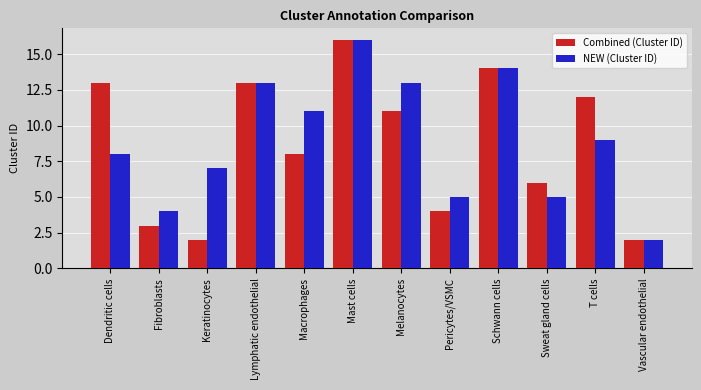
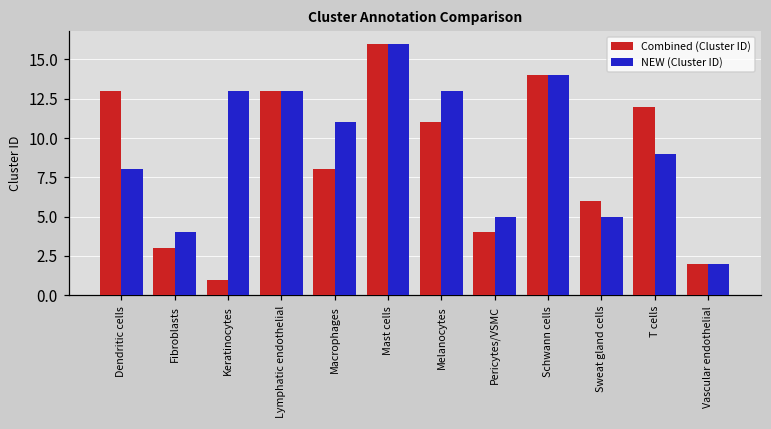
  {
    "Combined (Cluster ID)": {
      "Dendritic cells": 13,
      "Fibroblasts": 3,
-     "Keratinocytes": 2,
+     "Keratinocytes": 1,
      "Lymphatic endothelial": 13,
      "Macrophages": 8,
      "Mast cells": 16,
      "Melanocytes": 11,
      "Pericytes/VSMC": 4,
      "Schwann cells": 14,
      "Sweat gland cells": 6,
      "T cells": 12,
      "Vascular endothelial": 2
    },
    "NEW (Cluster ID)": {
      "Dendritic cells": 8,
      "Fibroblasts": 4,
-     "Keratinocytes": 7,
+     "Keratinocytes": 13,
      "Lymphatic endothelial": 13,
      "Macrophages": 11,
      "Mast cells": 16,
      "Melanocytes": 13,
      "Pericytes/VSMC": 5,
      "Schwann cells": 14,
      "Sweat gland cells": 5,
      "T cells": 9,
      "Vascular endothelial": 2
    }
  }
